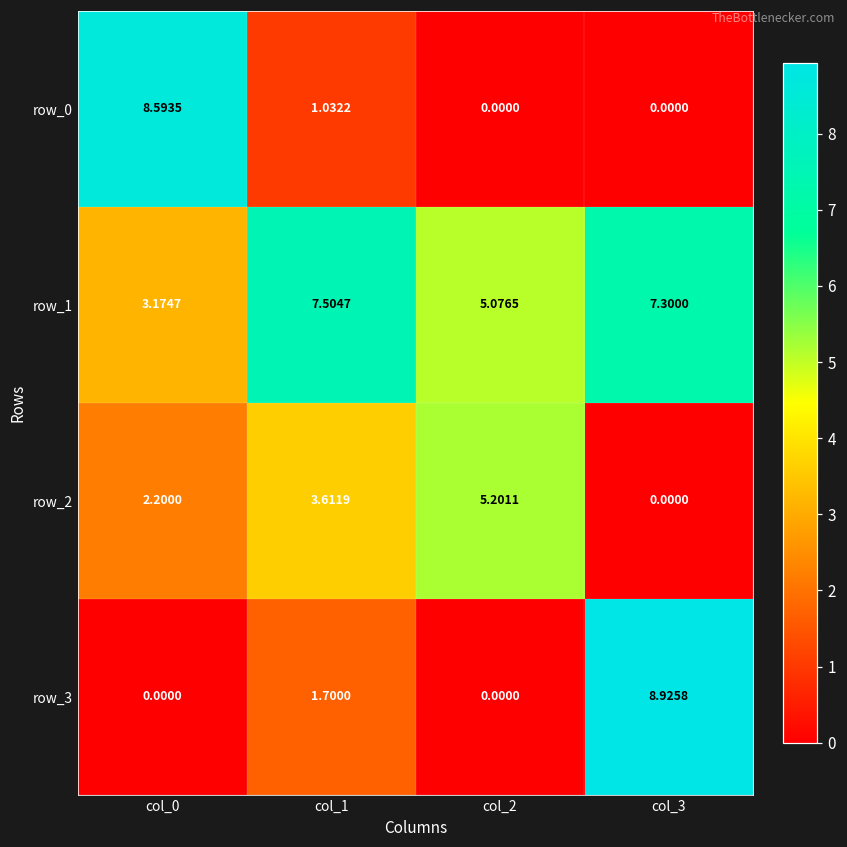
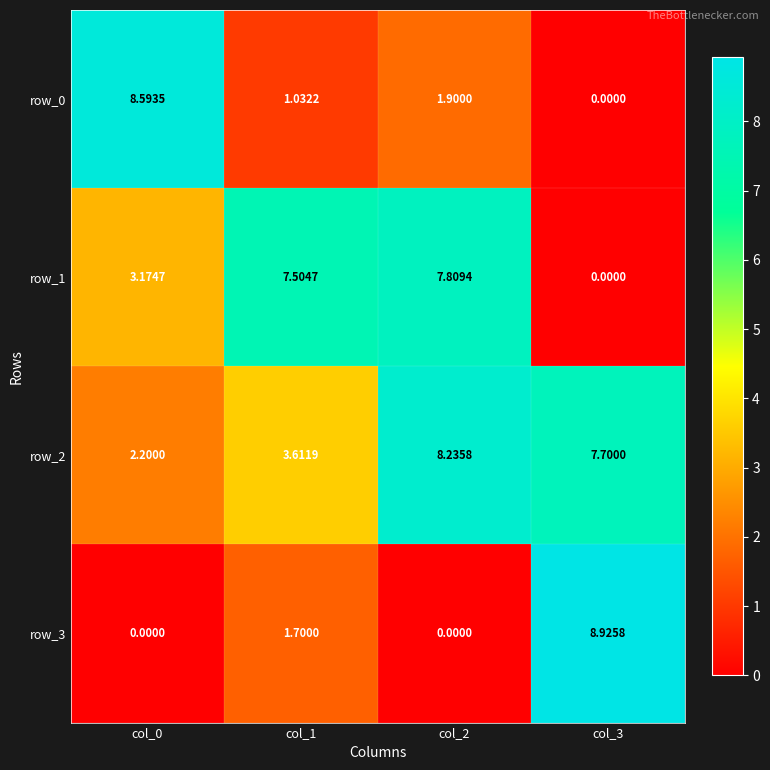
  {
    "row_0": {
      "col_0": 8.5935,
      "col_1": 1.0322,
-     "col_2": 0.0000,
+     "col_2": 1.9000,
      "col_3": 0.0000
    },
    "row_1": {
      "col_0": 3.1747,
      "col_1": 7.5047,
-     "col_2": 5.0765,
-     "col_3": 7.3000
+     "col_2": 7.8094,
+     "col_3": 0.0000
    },
    "row_2": {
      "col_0": 2.2000,
      "col_1": 3.6119,
-     "col_2": 5.2011,
-     "col_3": 0.0000
+     "col_2": 8.2358,
+     "col_3": 7.7000
    },
    "row_3": {
      "col_0": 0.0000,
      "col_1": 1.7000,
      "col_2": 0.0000,
      "col_3": 8.9258
    }
  }
